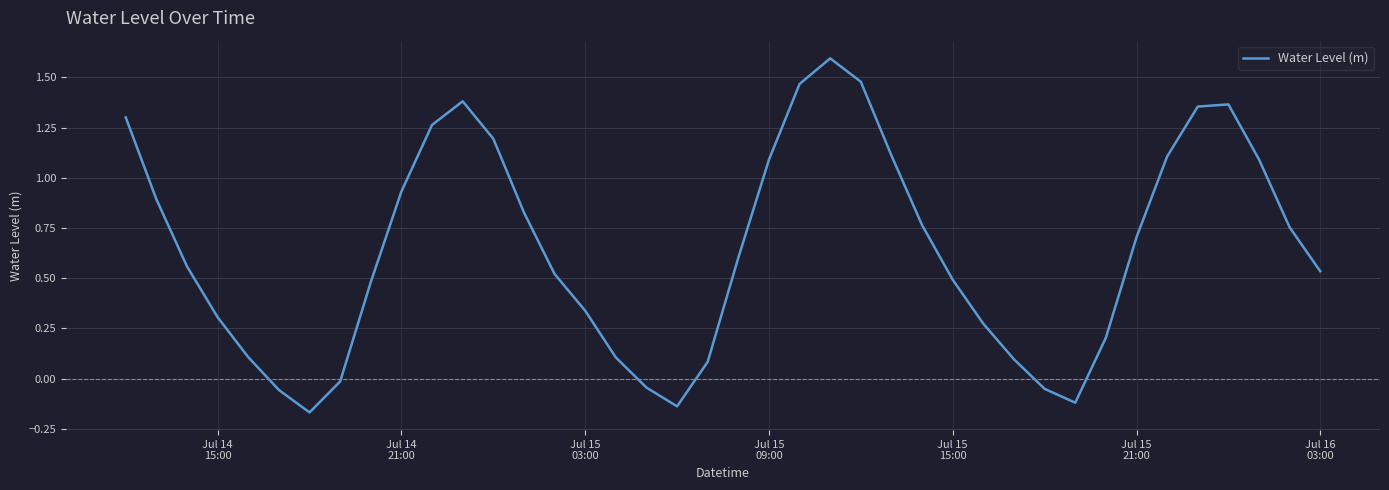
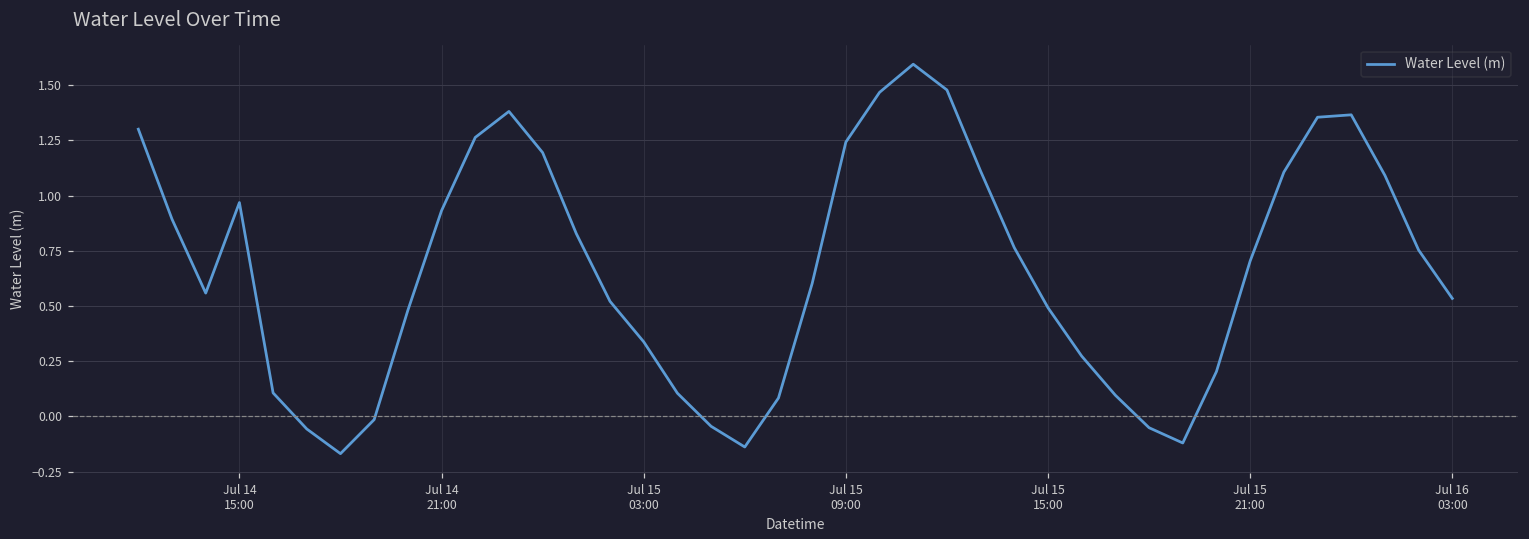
  {
-   "Jul 14 15:00": 0.31,
+   "Jul 14 15:00": 0.97,
    "Jul 14 21:00": 0.93,
    "Jul 15 03:00": 0.34,
-   "Jul 15 09:00": 1.09,
+   "Jul 15 09:00": 1.24,
    "Jul 15 15:00": 0.49,
    "Jul 15 21:00": 0.70,
    "Jul 16 03:00": 0.53
  }
